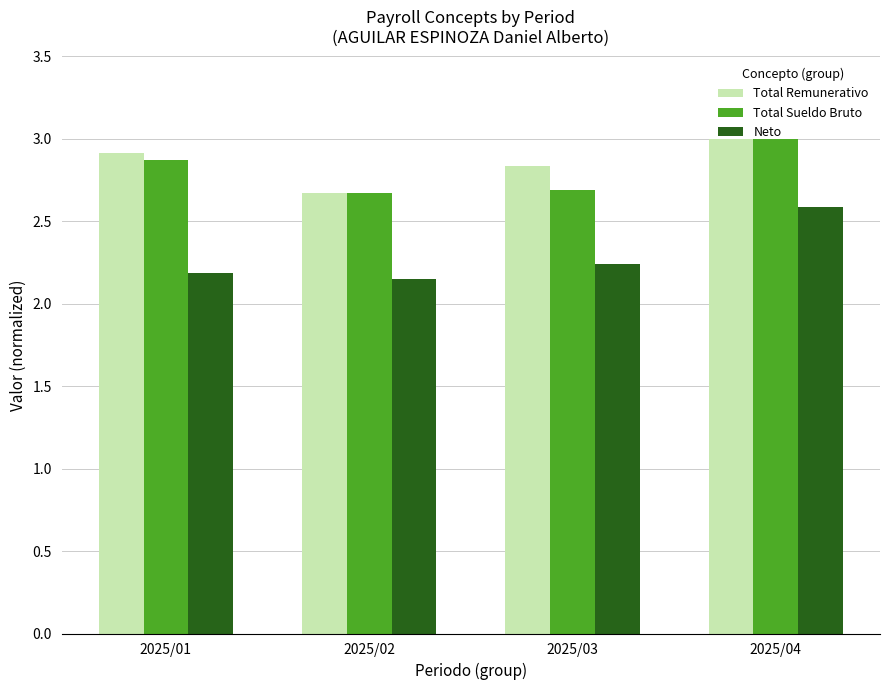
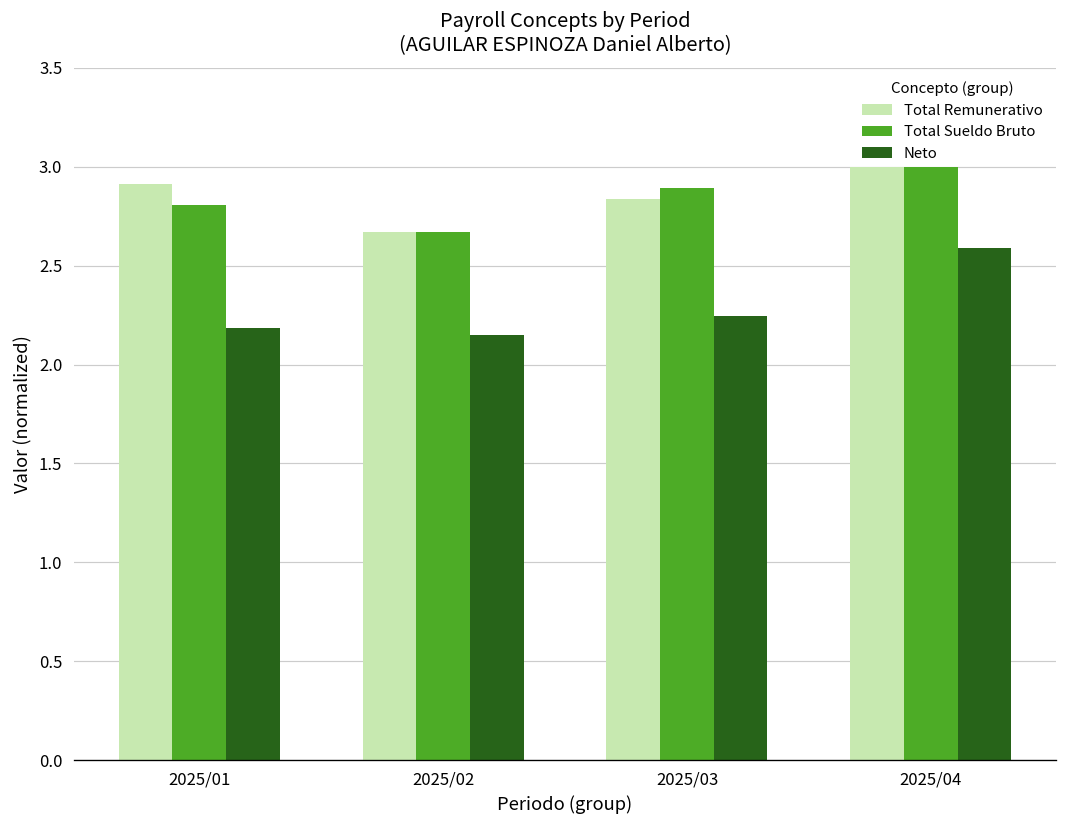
  {
    "Total Remunerativo": {
      "2025/01": 2.91,
      "2025/02": 2.67,
      "2025/03": 2.84,
      "2025/04": 3.00
    },
    "Total Sueldo Bruto": {
-     "2025/01": 2.87,
+     "2025/01": 2.81,
      "2025/02": 2.67,
-     "2025/03": 2.69,
+     "2025/03": 2.89,
      "2025/04": 3.00
    },
    "Neto": {
      "2025/01": 2.19,
      "2025/02": 2.15,
      "2025/03": 2.24,
      "2025/04": 2.59
    }
  }
